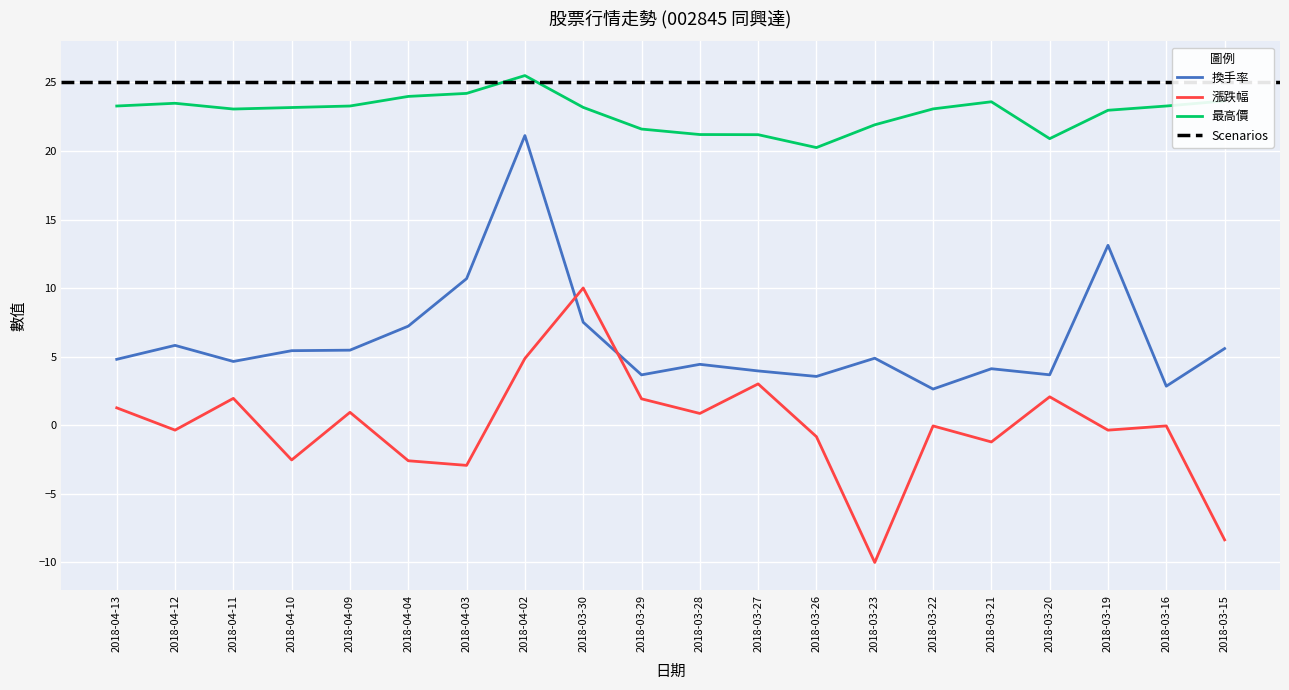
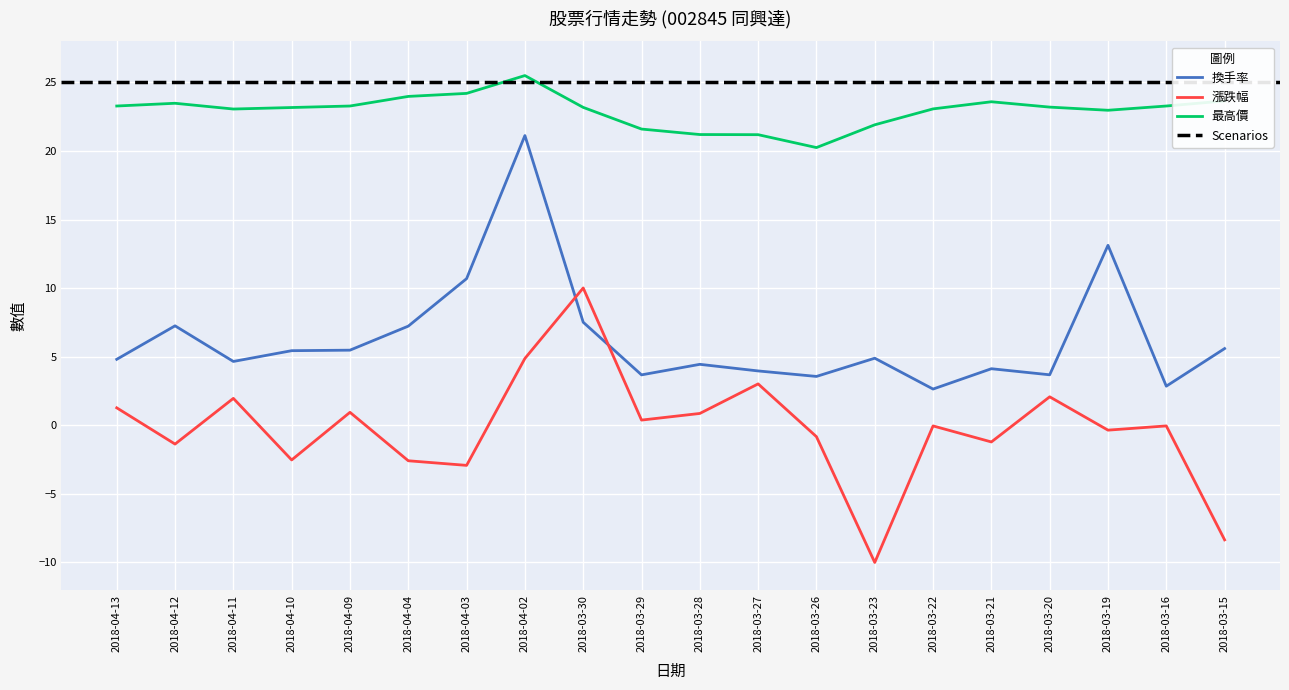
  {
    "換手率": {
      "2018-04-13": 4.8,
-     "2018-04-12": 5.8,
+     "2018-04-12": 7.3,
      "2018-04-11": 4.7,
      "2018-04-10": 5.4,
      "2018-04-09": 5.5,
      "2018-04-04": 7.2,
      "2018-04-03": 10.7,
      "2018-04-02": 21.1,
      "2018-03-30": 7.5,
      "2018-03-29": 3.7,
      "2018-03-28": 4.4,
      "2018-03-27": 4.0,
      "2018-03-26": 3.6,
      "2018-03-23": 4.9,
      "2018-03-22": 2.6,
      "2018-03-21": 4.1,
      "2018-03-20": 3.7,
      "2018-03-19": 13.1,
      "2018-03-16": 2.9,
      "2018-03-15": 5.6
    },
    "漲跌幅": {
      "2018-04-13": 1.3,
-     "2018-04-12": -0.4,
+     "2018-04-12": -1.4,
      "2018-04-11": 2.0,
      "2018-04-10": -2.5,
      "2018-04-09": 0.9,
      "2018-04-04": -2.6,
      "2018-04-03": -2.9,
      "2018-04-02": 4.9,
      "2018-03-30": 10.0,
-     "2018-03-29": 1.9,
+     "2018-03-29": 0.4,
      "2018-03-28": 0.9,
      "2018-03-27": 3.0,
      "2018-03-26": -0.8,
      "2018-03-23": -10.0,
      "2018-03-22": 0.0,
      "2018-03-21": -1.2,
      "2018-03-20": 2.1,
      "2018-03-19": -0.4,
      "2018-03-16": 0.0,
      "2018-03-15": -8.4
    },
    "最高價": {
      "2018-04-13": 23.3,
      "2018-04-12": 23.5,
      "2018-04-11": 23.1,
      "2018-04-10": 23.2,
      "2018-04-09": 23.3,
      "2018-04-04": 24.0,
      "2018-04-03": 24.2,
      "2018-04-02": 25.5,
      "2018-03-30": 23.2,
      "2018-03-29": 21.6,
      "2018-03-28": 21.2,
      "2018-03-27": 21.2,
      "2018-03-26": 20.3,
      "2018-03-23": 21.9,
      "2018-03-22": 23.1,
      "2018-03-21": 23.6,
-     "2018-03-20": 20.9,
+     "2018-03-20": 23.2,
      "2018-03-19": 23.0,
      "2018-03-16": 23.3
    }
  }
